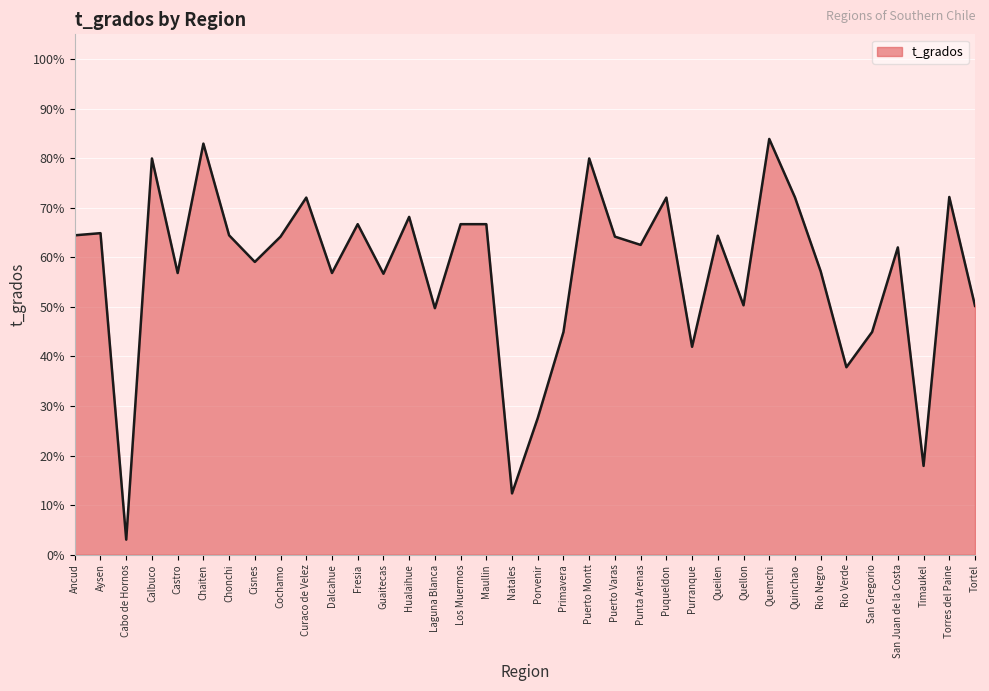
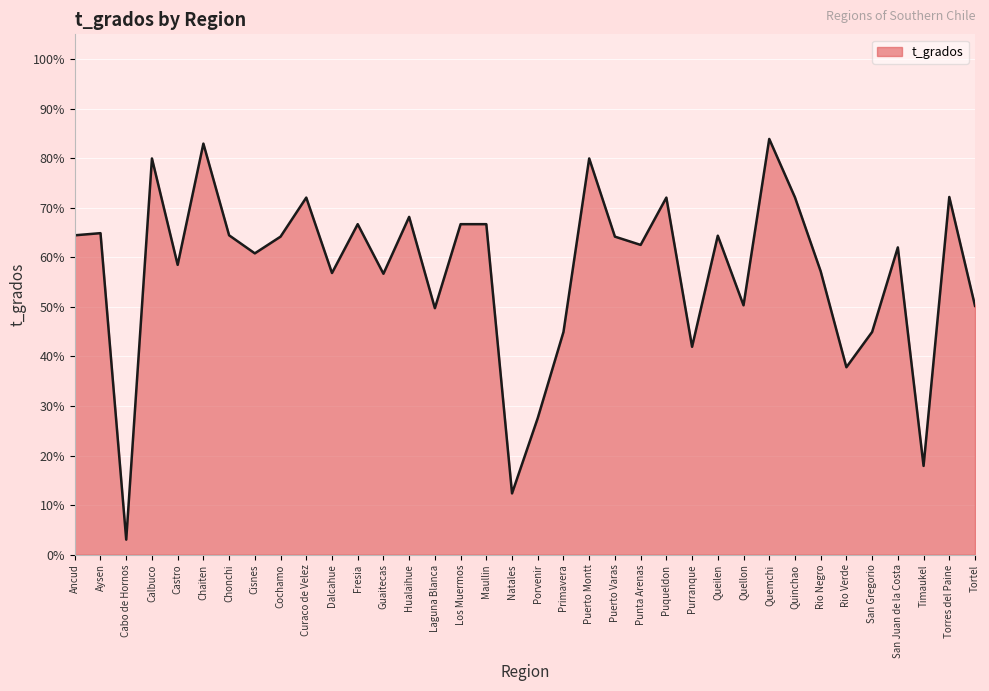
  {
    "Ancud": "64%",
    "Aysen": "65%",
    "Cabo de Hornos": "3%",
    "Calbuco": "80%",
-   "Castro": "57%",
+   "Castro": "58%",
    "Chaiten": "83%",
    "Chonchi": "64%",
-   "Cisnes": "59%",
+   "Cisnes": "61%",
    "Cochamo": "64%",
    "Curaco de Velez": "72%",
    "Dalcahue": "57%",
    "Fresia": "67%",
    "Guaitecas": "57%",
    "Hualaihue": "68%",
    "Laguna Blanca": "50%",
    "Los Muermos": "67%",
    "Maullin": "67%",
    "Natales": "12%",
    "Porvenir": "28%",
    "Primavera": "45%",
    "Puerto Montt": "80%",
    "Puerto Varas": "64%",
    "Punta Arenas": "63%",
    "Puqueldon": "72%",
    "Purranque": "42%",
    "Queilen": "64%",
    "Quellon": "50%",
    "Quemchi": "84%",
    "Quinchao": "72%",
    "Rio Negro": "57%",
    "Rio Verde": "38%",
    "San Gregorio": "45%",
    "San Juan de la Costa": "62%",
    "Timaukel": "18%",
    "Torres del Paine": "72%",
    "Tortel": "50%"
  }
